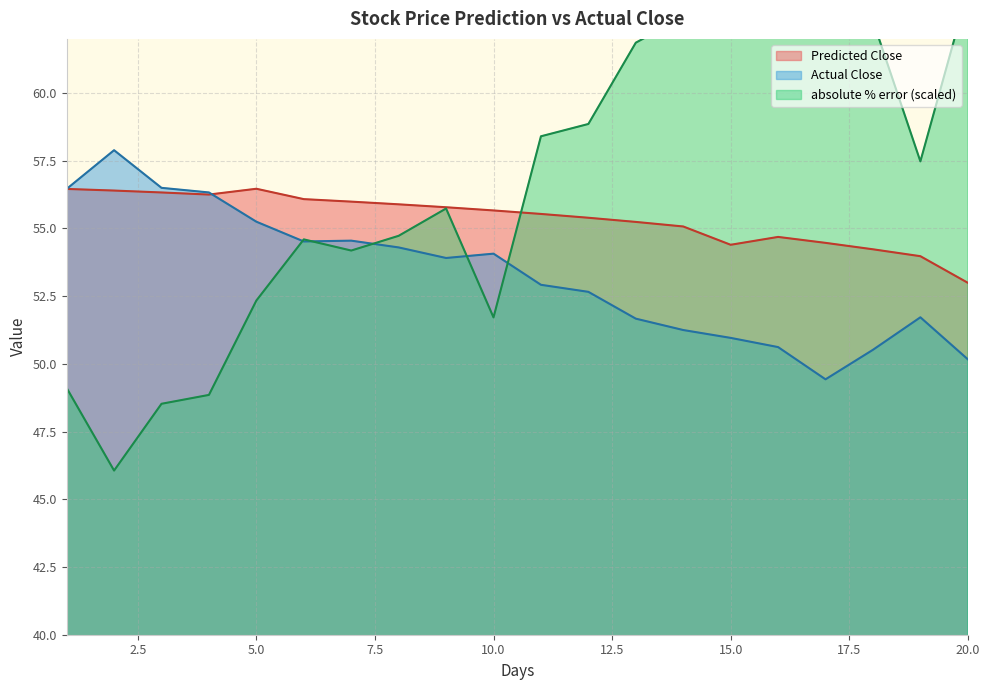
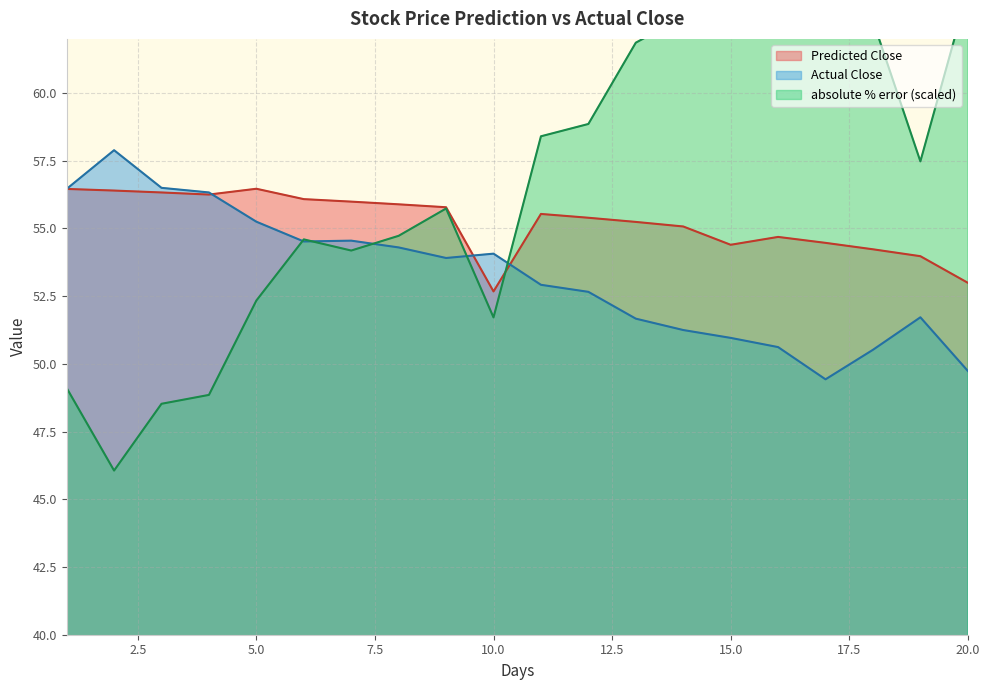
  {
    "Predicted Close": {
      "5.0": 56.5,
-     "10.0": 55.7,
+     "10.0": 52.7,
      "15.0": 54.4,
      "20.0": 53.0
    },
    "Actual Close": {
      "5.0": 55.3,
      "10.0": 54.1,
      "15.0": 51.0,
-     "20.0": 50.2
+     "20.0": 49.7
    },
    "absolute % error (scaled)": {
      "5.0": 52.3,
      "10.0": 51.7
    }
  }
